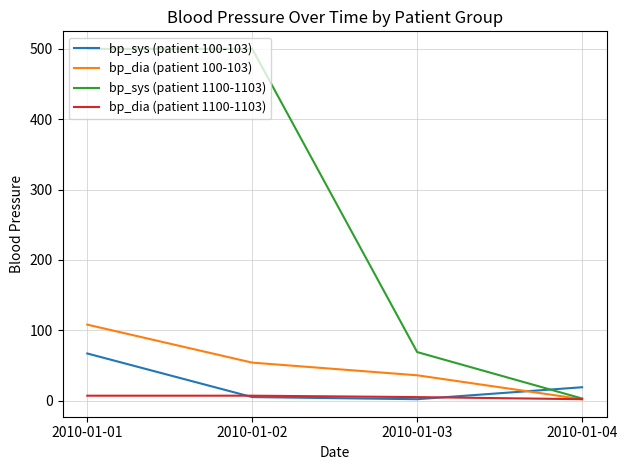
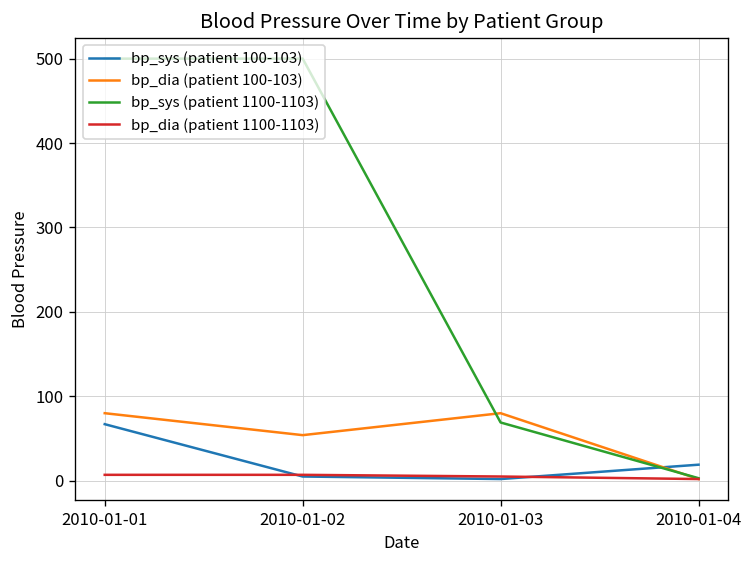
  {
    "bp_sys (patient 100-103)": {
      "2010-01-01": 70,
      "2010-01-04": 20
    },
    "bp_dia (patient 100-103)": {
-     "2010-01-01": 110,
+     "2010-01-01": 80,
      "2010-01-02": 50,
-     "2010-01-03": 40
+     "2010-01-03": 80
    },
    "bp_sys (patient 1100-1103)": {
      "2010-01-03": 70
    },
    "bp_dia (patient 1100-1103)": {
      "2010-01-01": 10
    }
  }
